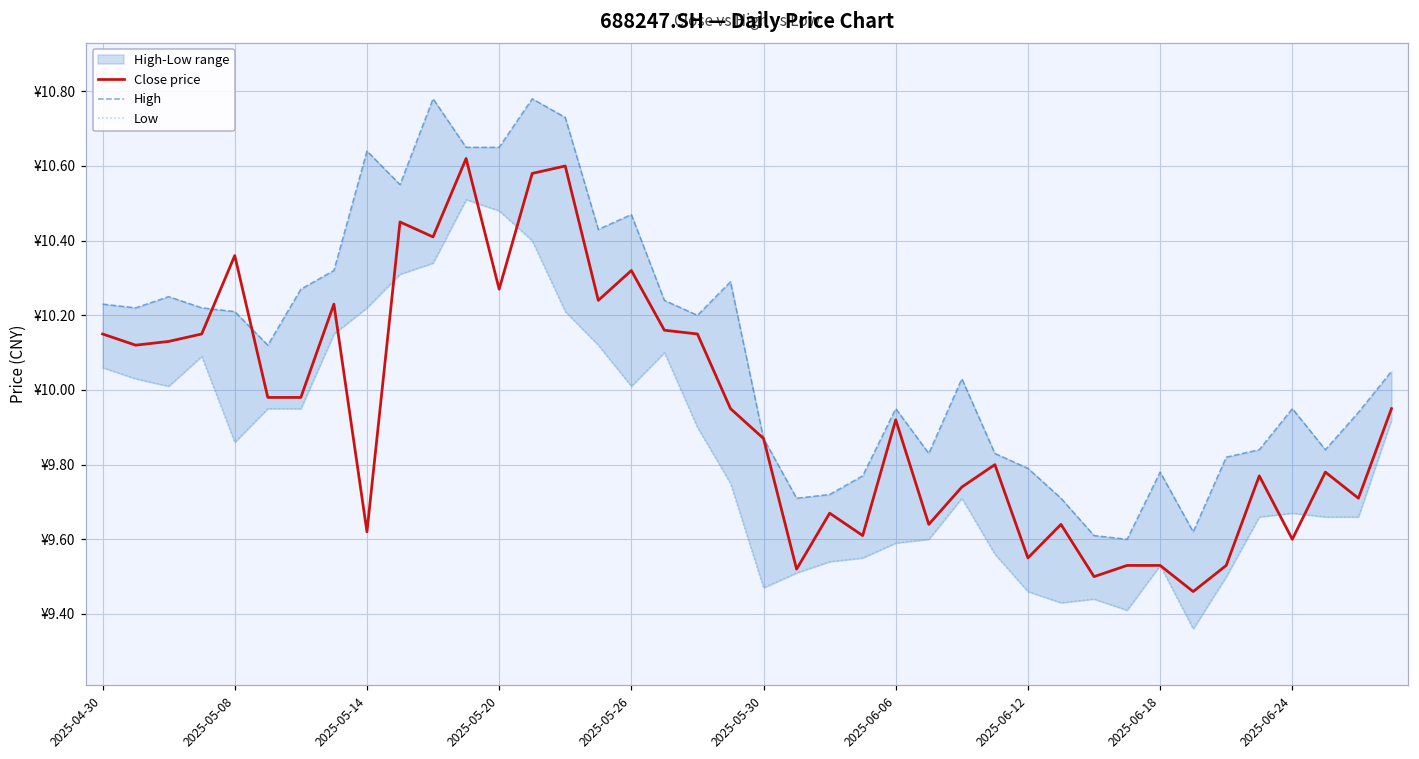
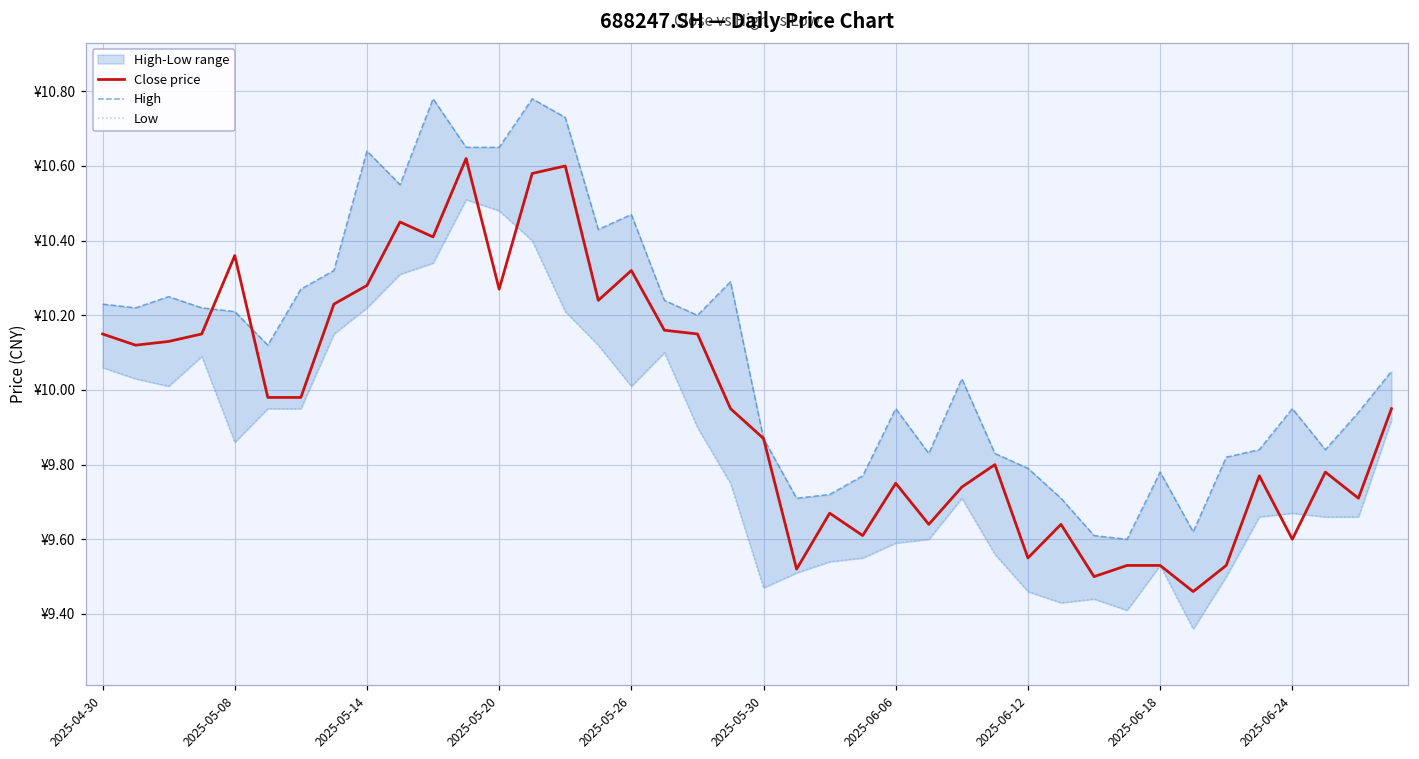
  {
    "Close price": {
      "2025-04-30": "¥10.15",
      "2025-05-08": "¥10.36",
-     "2025-05-14": "¥9.62",
+     "2025-05-14": "¥10.28",
      "2025-05-20": "¥10.27",
      "2025-05-26": "¥10.32",
-     "2025-06-06": "¥9.92",
+     "2025-06-06": "¥9.75",
      "2025-06-12": "¥9.55",
      "2025-06-24": "¥9.60"
    }
  }
